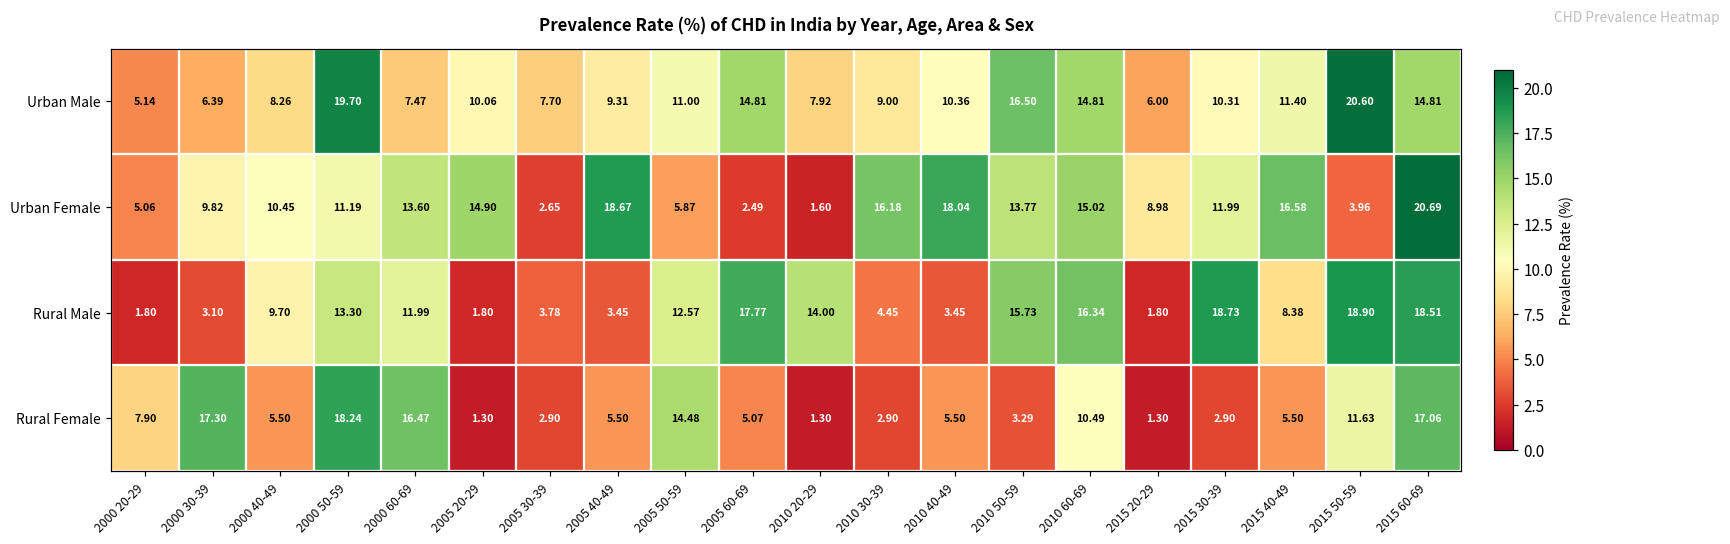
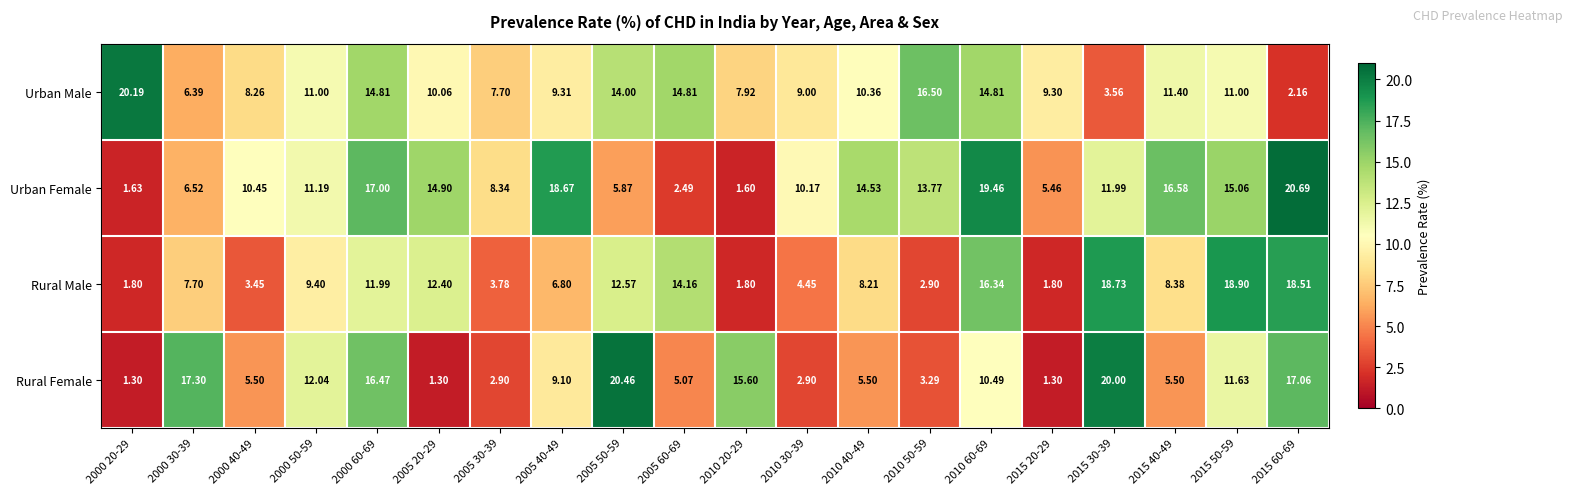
  {
    "Urban Male": {
-     "2000 20-29": 5.14,
+     "2000 20-29": 20.19,
      "2000 30-39": 6.39,
      "2000 40-49": 8.26,
-     "2000 50-59": 19.70,
-     "2000 60-69": 7.47,
+     "2000 50-59": 11.00,
+     "2000 60-69": 14.81,
      "2005 20-29": 10.06,
      "2005 30-39": 7.70,
      "2005 40-49": 9.31,
-     "2005 50-59": 11.00,
+     "2005 50-59": 14.00,
      "2005 60-69": 14.81,
      "2010 20-29": 7.92,
      "2010 30-39": 9.00,
      "2010 40-49": 10.36,
      "2010 50-59": 16.50,
      "2010 60-69": 14.81,
-     "2015 20-29": 6.00,
-     "2015 30-39": 10.31,
+     "2015 20-29": 9.30,
+     "2015 30-39": 3.56,
      "2015 40-49": 11.40,
-     "2015 50-59": 20.60,
-     "2015 60-69": 14.81
+     "2015 50-59": 11.00,
+     "2015 60-69": 2.16
    },
    "Urban Female": {
-     "2000 20-29": 5.06,
-     "2000 30-39": 9.82,
+     "2000 20-29": 1.63,
+     "2000 30-39": 6.52,
      "2000 40-49": 10.45,
      "2000 50-59": 11.19,
-     "2000 60-69": 13.60,
+     "2000 60-69": 17.00,
      "2005 20-29": 14.90,
-     "2005 30-39": 2.65,
+     "2005 30-39": 8.34,
      "2005 40-49": 18.67,
      "2005 50-59": 5.87,
      "2005 60-69": 2.49,
      "2010 20-29": 1.60,
-     "2010 30-39": 16.18,
-     "2010 40-49": 18.04,
+     "2010 30-39": 10.17,
+     "2010 40-49": 14.53,
      "2010 50-59": 13.77,
-     "2010 60-69": 15.02,
-     "2015 20-29": 8.98,
+     "2010 60-69": 19.46,
+     "2015 20-29": 5.46,
      "2015 30-39": 11.99,
      "2015 40-49": 16.58,
-     "2015 50-59": 3.96,
+     "2015 50-59": 15.06,
      "2015 60-69": 20.69
    },
    "Rural Male": {
      "2000 20-29": 1.80,
-     "2000 30-39": 3.10,
-     "2000 40-49": 9.70,
-     "2000 50-59": 13.30,
+     "2000 30-39": 7.70,
+     "2000 40-49": 3.45,
+     "2000 50-59": 9.40,
      "2000 60-69": 11.99,
-     "2005 20-29": 1.80,
+     "2005 20-29": 12.40,
      "2005 30-39": 3.78,
-     "2005 40-49": 3.45,
+     "2005 40-49": 6.80,
      "2005 50-59": 12.57,
-     "2005 60-69": 17.77,
-     "2010 20-29": 14.00,
+     "2005 60-69": 14.16,
+     "2010 20-29": 1.80,
      "2010 30-39": 4.45,
-     "2010 40-49": 3.45,
-     "2010 50-59": 15.73,
+     "2010 40-49": 8.21,
+     "2010 50-59": 2.90,
      "2010 60-69": 16.34,
      "2015 20-29": 1.80,
      "2015 30-39": 18.73,
      "2015 40-49": 8.38,
      "2015 50-59": 18.90,
      "2015 60-69": 18.51
    },
    "Rural Female": {
-     "2000 20-29": 7.90,
+     "2000 20-29": 1.30,
      "2000 30-39": 17.30,
      "2000 40-49": 5.50,
-     "2000 50-59": 18.24,
+     "2000 50-59": 12.04,
      "2000 60-69": 16.47,
      "2005 20-29": 1.30,
      "2005 30-39": 2.90,
-     "2005 40-49": 5.50,
-     "2005 50-59": 14.48,
+     "2005 40-49": 9.10,
+     "2005 50-59": 20.46,
      "2005 60-69": 5.07,
-     "2010 20-29": 1.30,
+     "2010 20-29": 15.60,
      "2010 30-39": 2.90,
      "2010 40-49": 5.50,
      "2010 50-59": 3.29,
      "2010 60-69": 10.49,
      "2015 20-29": 1.30,
-     "2015 30-39": 2.90,
+     "2015 30-39": 20.00,
      "2015 40-49": 5.50,
      "2015 50-59": 11.63,
      "2015 60-69": 17.06
    }
  }
